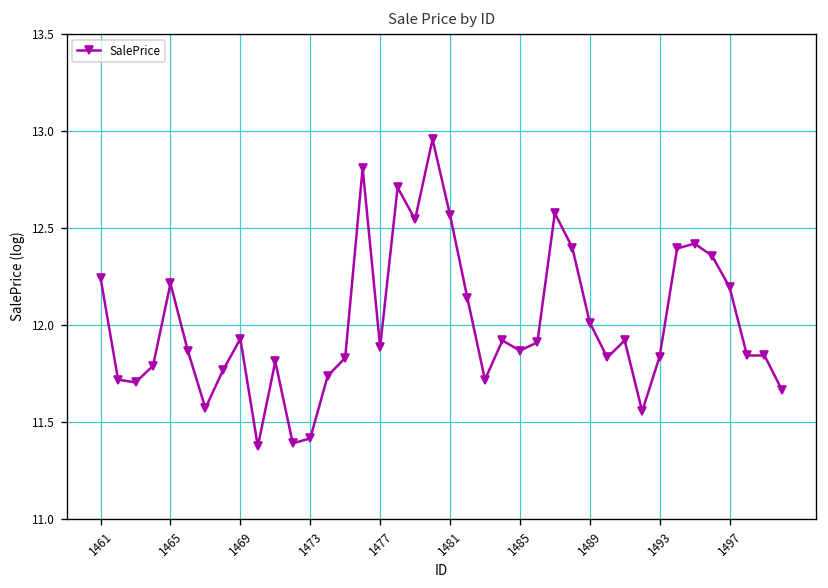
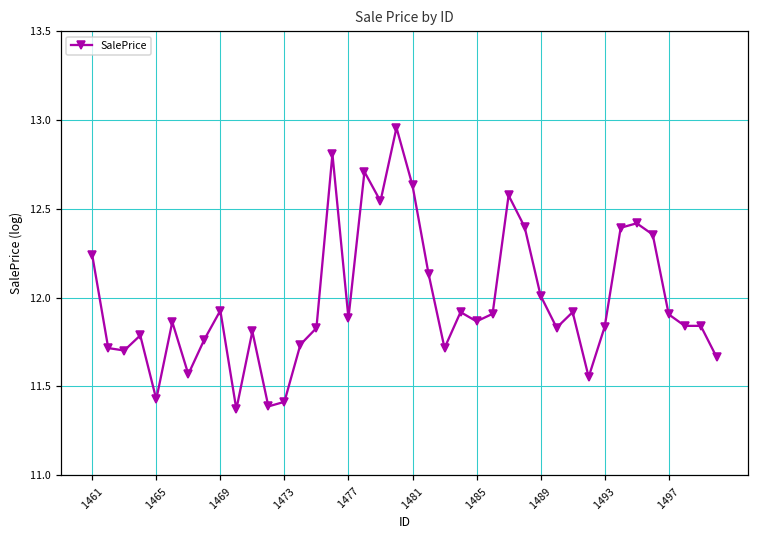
  {
    "1461": 12.24,
-   "1465": 12.21,
+   "1465": 11.43,
    "1469": 11.93,
    "1473": 11.41,
    "1477": 11.88,
-   "1481": 12.57,
+   "1481": 12.63,
    "1485": 11.87,
    "1489": 12.01,
    "1493": 11.84,
-   "1497": 12.19
+   "1497": 11.91
  }
